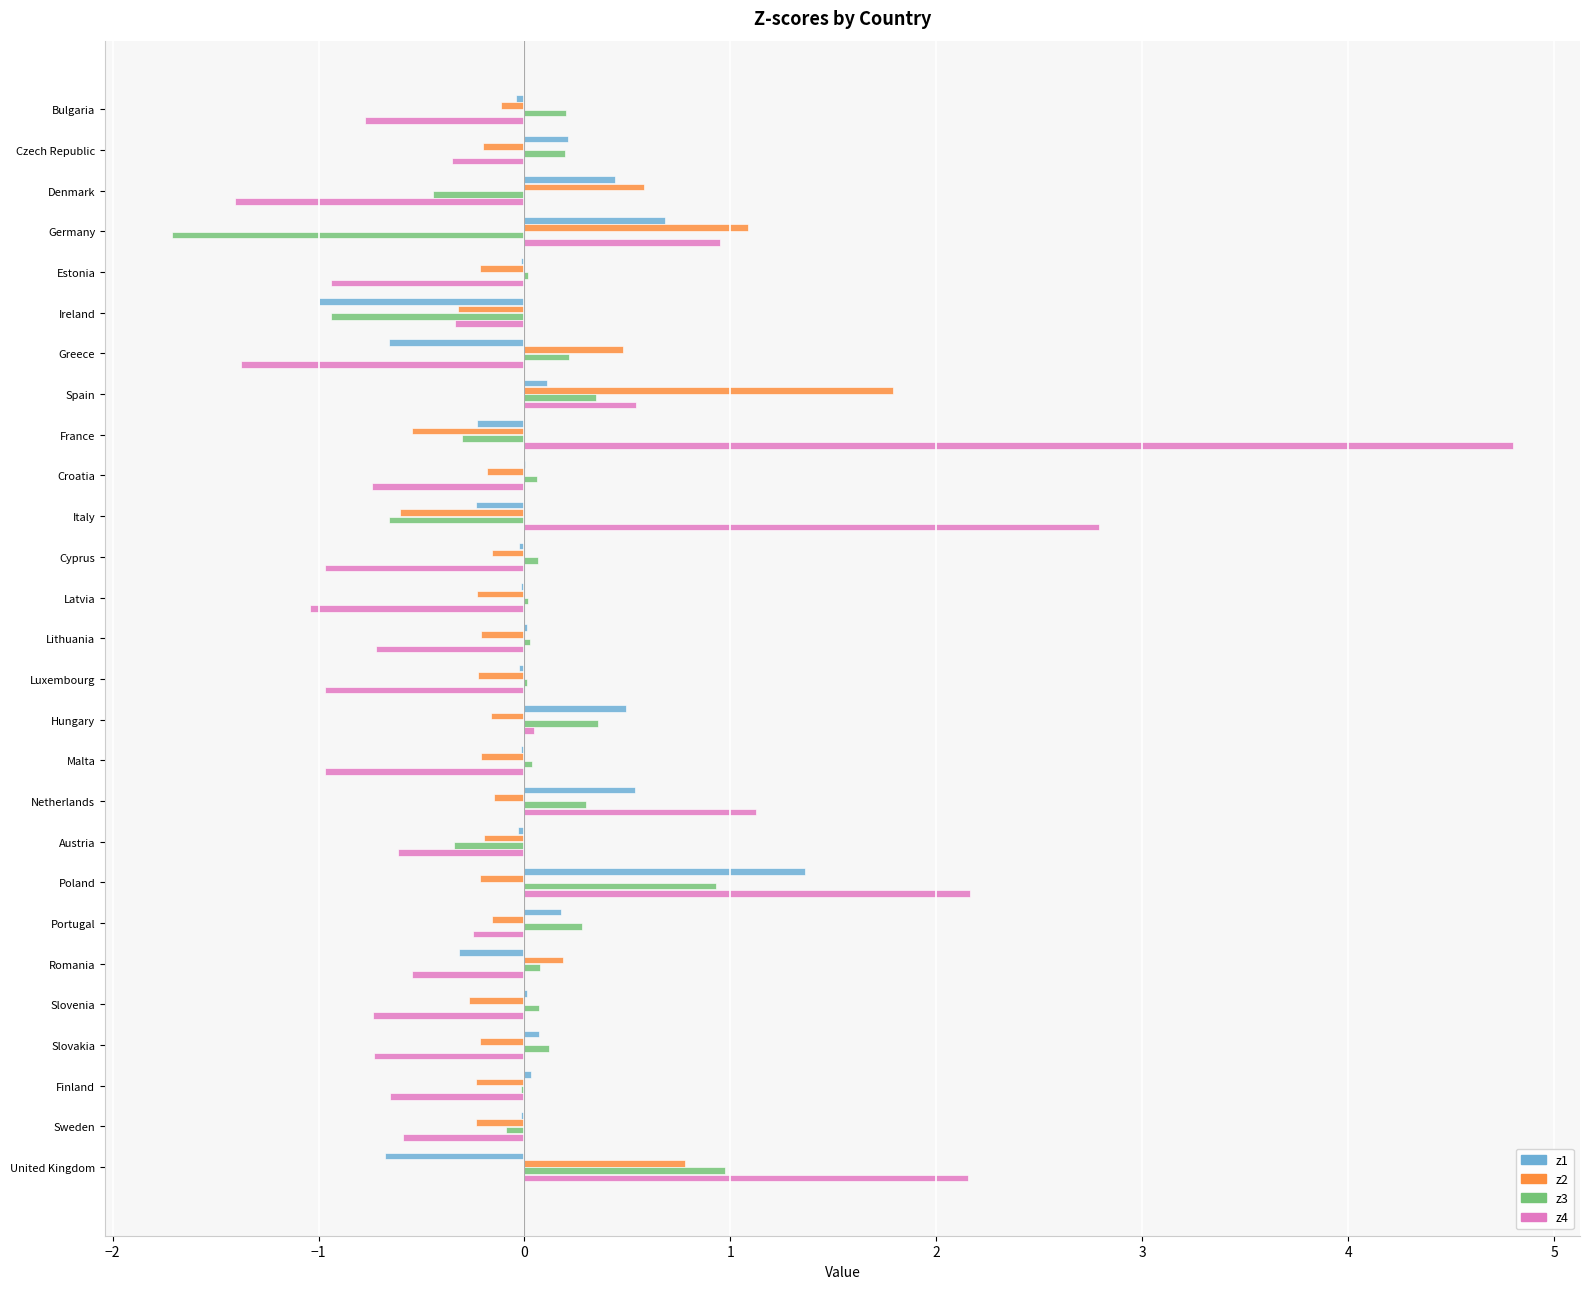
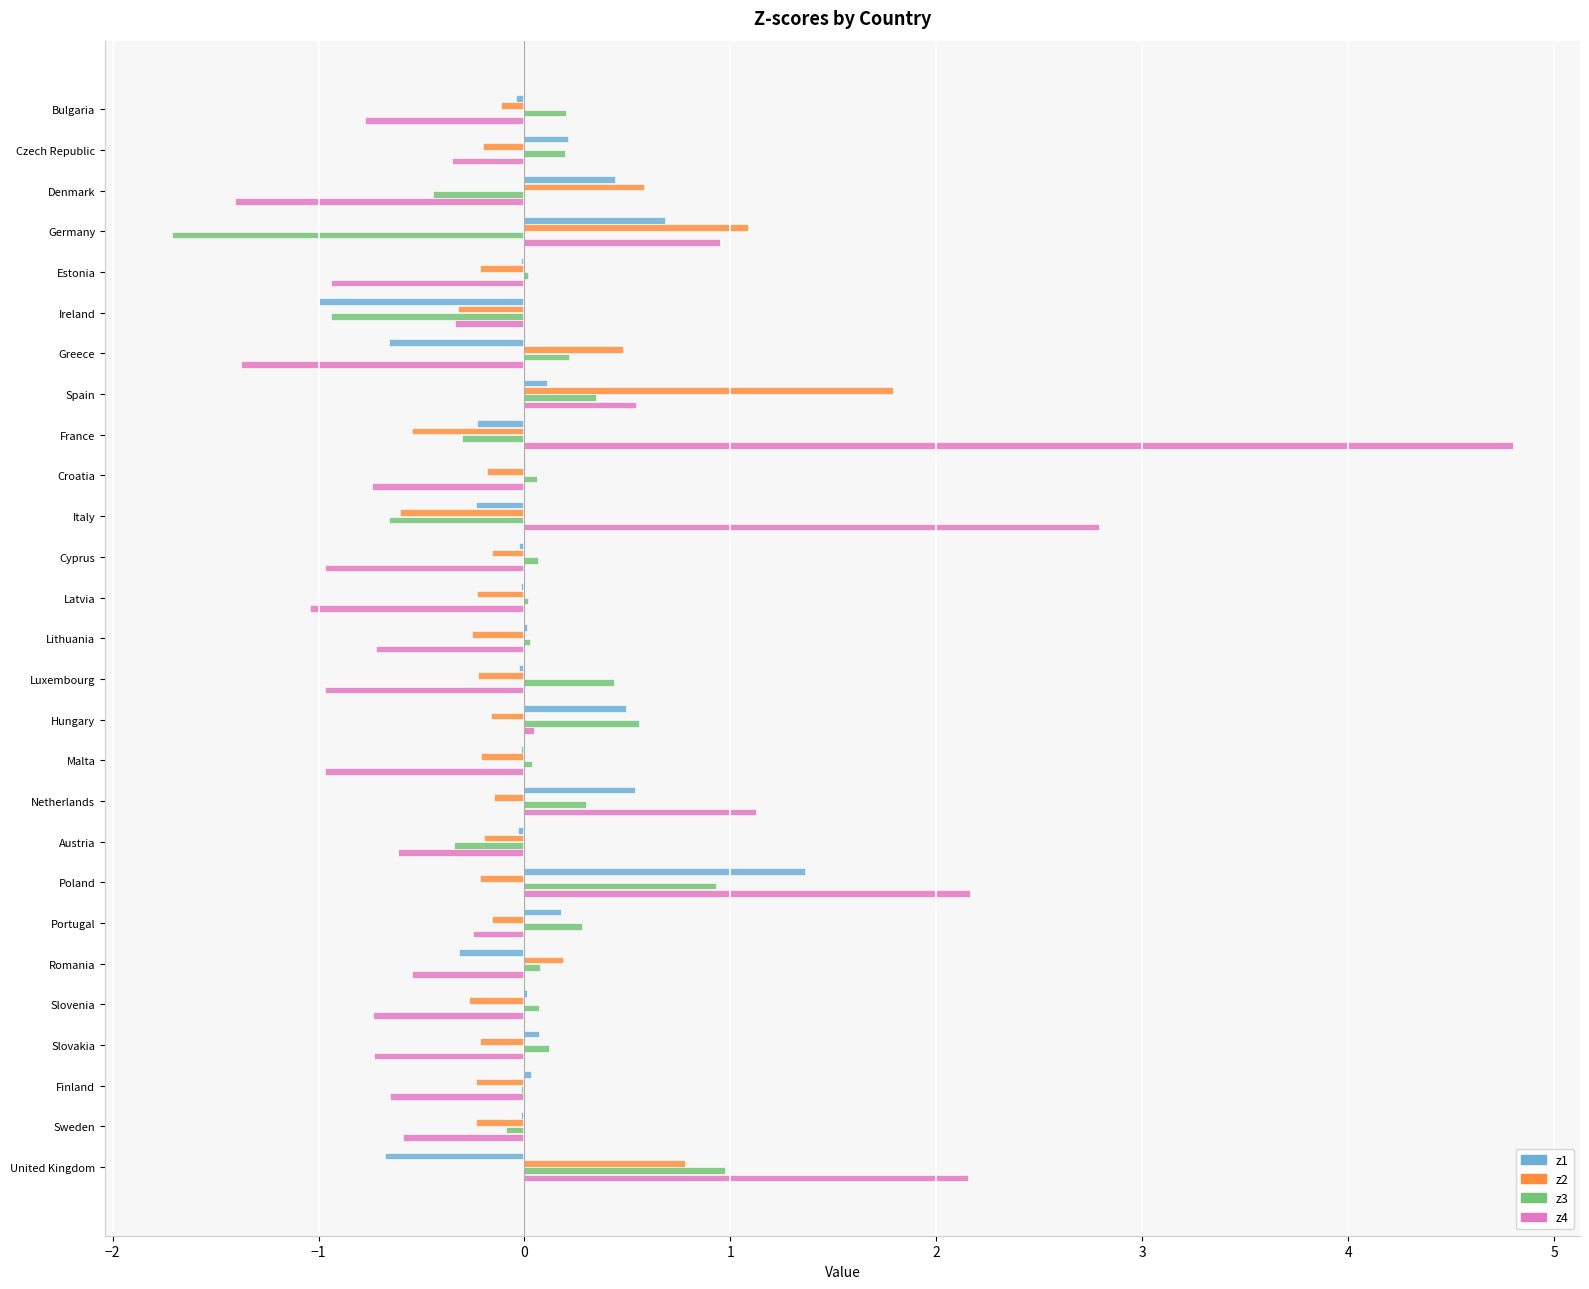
  {
    "z1": {
      "Bulgaria": -0.04,
      "Czech Republic": 0.21,
      "Denmark": 0.44,
      "Germany": 0.68,
      "Estonia": -0.02,
      "Ireland": -1.00,
      "Greece": -0.66,
      "Spain": 0.11,
      "France": -0.23,
      "Italy": -0.24,
      "Cyprus": -0.03,
      "Latvia": -0.01,
      "Lithuania": 0.01,
      "Luxembourg": -0.03,
      "Hungary": 0.49,
      "Malta": -0.02,
      "Netherlands": 0.54,
      "Austria": -0.03,
      "Poland": 1.36,
      "Portugal": 0.18,
      "Romania": -0.32,
      "Slovenia": 0.01,
      "Slovakia": 0.07,
      "Finland": 0.03,
      "Sweden": -0.02,
      "United Kingdom": -0.68
    },
    "z2": {
      "Bulgaria": -0.11,
      "Czech Republic": -0.20,
      "Denmark": 0.58,
      "Germany": 1.09,
      "Estonia": -0.22,
      "Ireland": -0.32,
      "Greece": 0.48,
      "Spain": 1.79,
      "France": -0.55,
      "Croatia": -0.18,
      "Italy": -0.60,
      "Cyprus": -0.16,
      "Latvia": -0.23,
-     "Lithuania": -0.21,
+     "Lithuania": -0.25,
      "Luxembourg": -0.22,
      "Hungary": -0.16,
      "Malta": -0.21,
      "Netherlands": -0.15,
      "Austria": -0.20,
      "Poland": -0.22,
      "Portugal": -0.16,
      "Romania": 0.18,
      "Slovenia": -0.27,
      "Slovakia": -0.22,
      "Finland": -0.24,
      "Sweden": -0.24,
      "United Kingdom": 0.78
    },
    "z3": {
      "Bulgaria": 0.20,
      "Czech Republic": 0.20,
      "Denmark": -0.44,
      "Germany": -1.71,
      "Estonia": 0.02,
      "Ireland": -0.94,
      "Greece": 0.22,
      "Spain": 0.35,
      "France": -0.30,
      "Croatia": 0.06,
      "Italy": -0.66,
      "Cyprus": 0.07,
      "Latvia": 0.02,
      "Lithuania": 0.03,
-     "Luxembourg": 0.01,
-     "Hungary": 0.36,
+     "Luxembourg": 0.43,
+     "Hungary": 0.56,
      "Malta": 0.04,
      "Netherlands": 0.30,
      "Austria": -0.34,
      "Poland": 0.93,
      "Portugal": 0.28,
      "Romania": 0.07,
      "Slovenia": 0.07,
      "Slovakia": 0.12,
      "Finland": -0.02,
      "Sweden": -0.09,
      "United Kingdom": 0.97
    },
    "z4": {
      "Bulgaria": -0.77,
      "Czech Republic": -0.35,
      "Denmark": -1.40,
      "Germany": 0.95,
      "Estonia": -0.94,
      "Ireland": -0.34,
      "Greece": -1.38,
      "Spain": 0.54,
      "France": 4.80,
      "Croatia": -0.74,
      "Italy": 2.79,
      "Cyprus": -0.97,
      "Latvia": -1.04,
      "Lithuania": -0.72,
      "Luxembourg": -0.97,
      "Hungary": 0.05,
      "Malta": -0.97,
      "Netherlands": 1.13,
      "Austria": -0.62,
      "Poland": 2.16,
      "Portugal": -0.25,
      "Romania": -0.55,
      "Slovenia": -0.74,
      "Slovakia": -0.73,
      "Finland": -0.65,
      "Sweden": -0.59,
      "United Kingdom": 2.15
    }
  }
